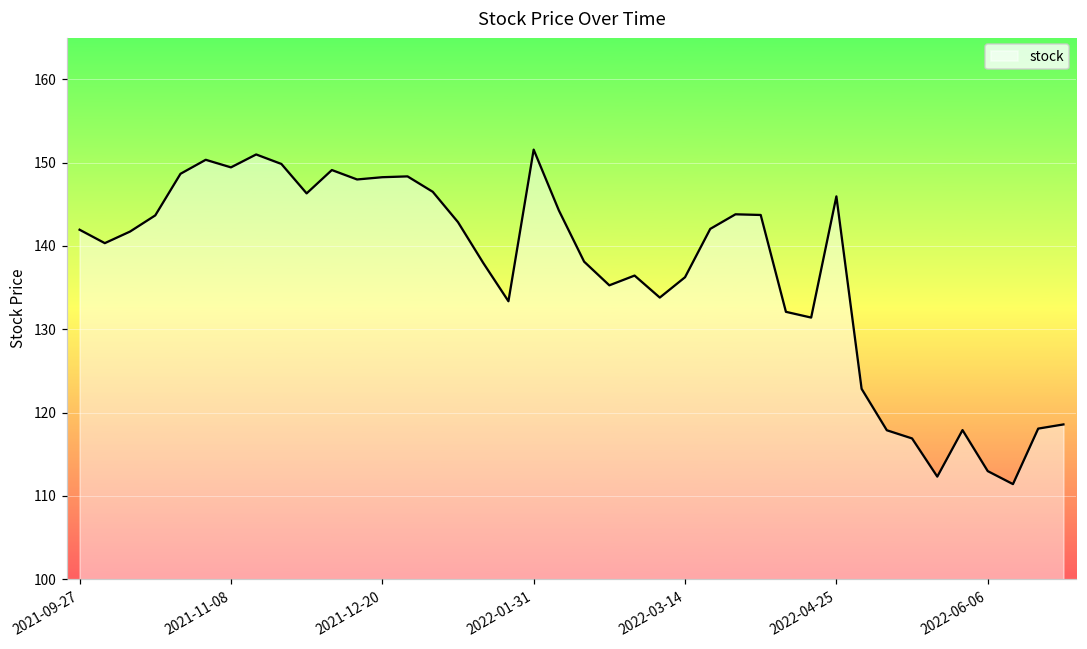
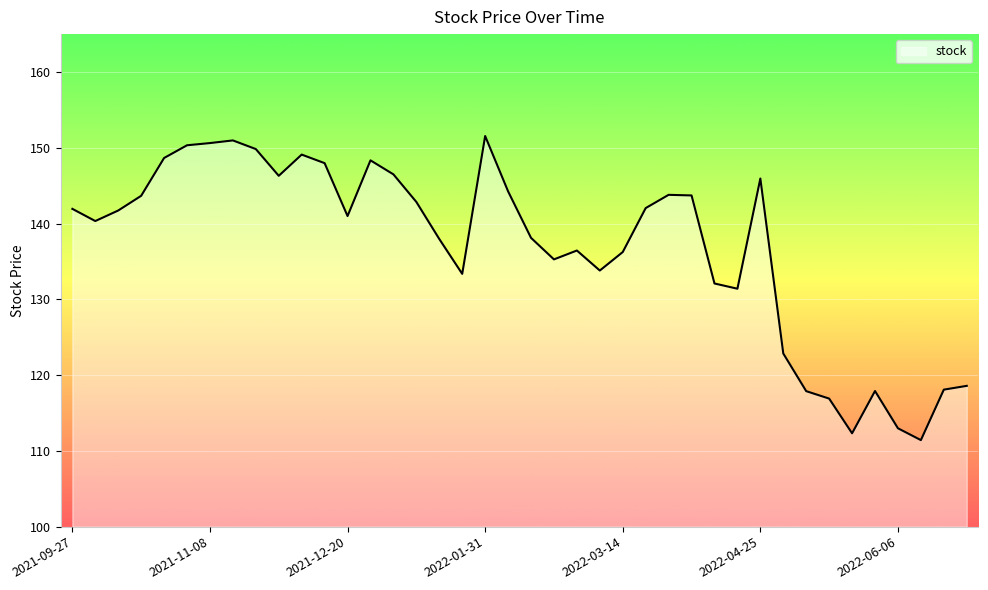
  {
    "2021-09-27": 142,
-   "2021-11-08": 149,
-   "2021-12-20": 148,
+   "2021-11-08": 151,
+   "2021-12-20": 141,
    "2022-01-31": 152,
    "2022-03-14": 136,
    "2022-04-25": 146,
    "2022-06-06": 113
  }
